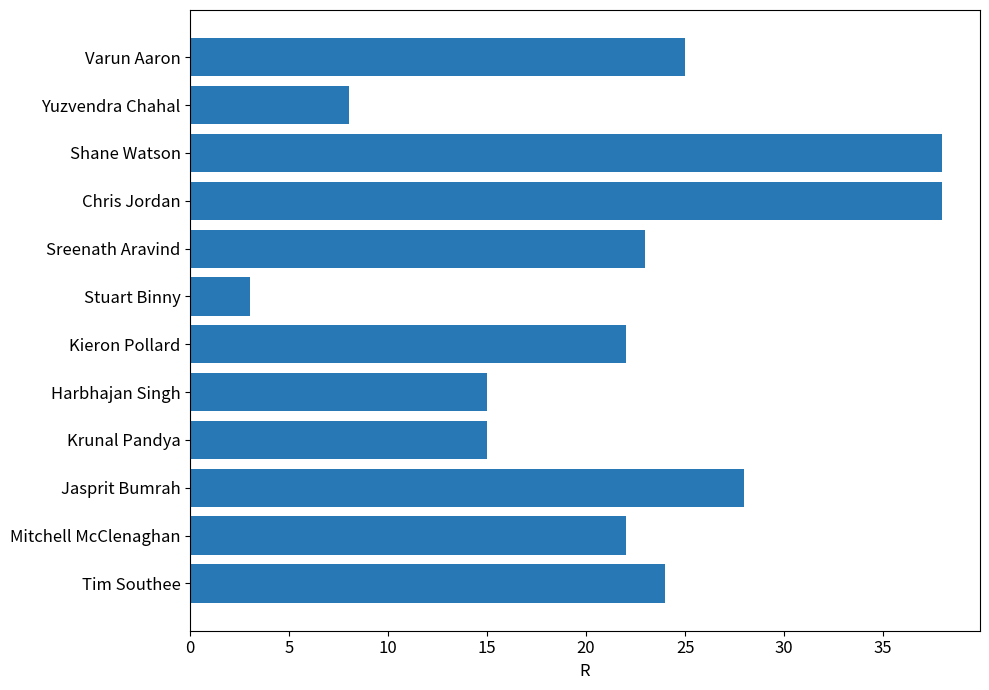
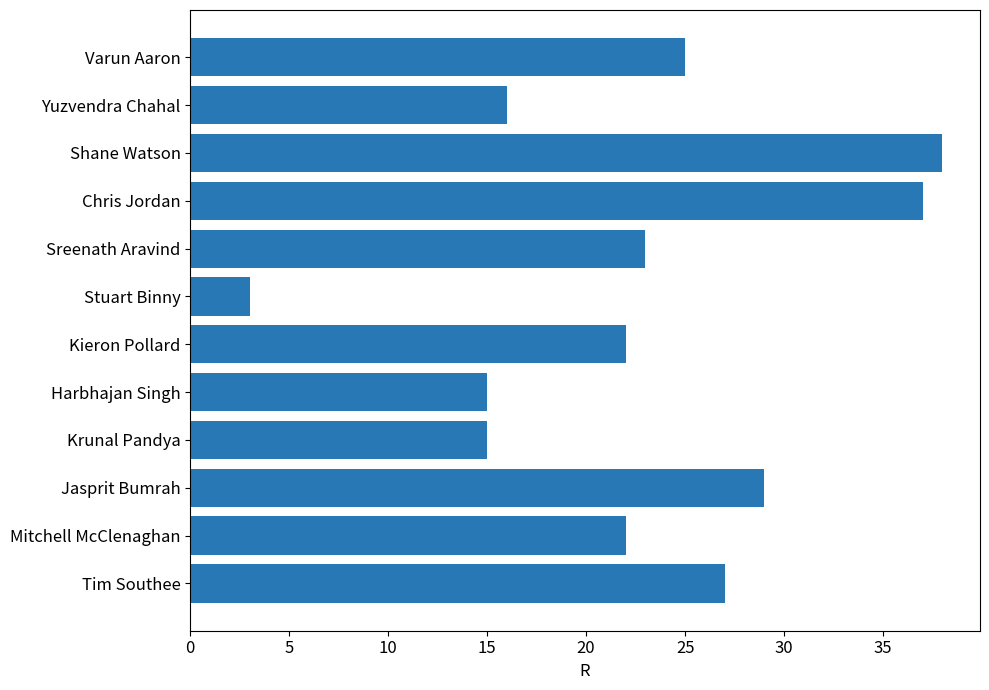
  {
    "Varun Aaron": 25,
-   "Yuzvendra Chahal": 8,
+   "Yuzvendra Chahal": 16,
    "Shane Watson": 38,
-   "Chris Jordan": 38,
+   "Chris Jordan": 37,
    "Sreenath Aravind": 23,
    "Stuart Binny": 3,
    "Kieron Pollard": 22,
    "Harbhajan Singh": 15,
    "Krunal Pandya": 15,
-   "Jasprit Bumrah": 28,
+   "Jasprit Bumrah": 29,
    "Mitchell McClenaghan": 22,
-   "Tim Southee": 24
+   "Tim Southee": 27
  }
